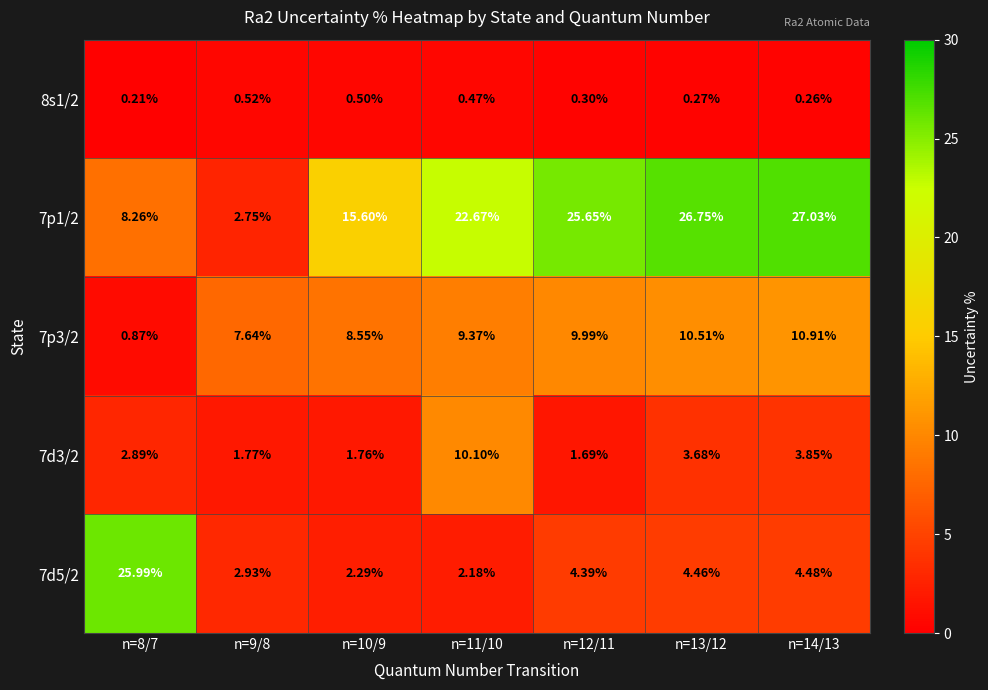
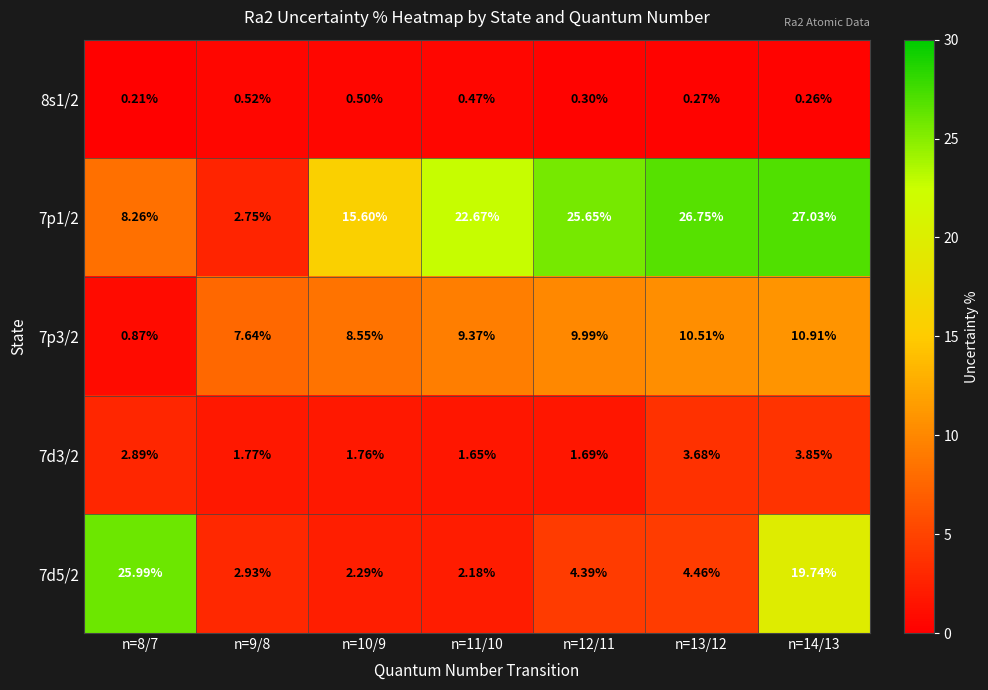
  {
    "8s1/2": {
      "n=8/7": "0.21%",
      "n=9/8": "0.52%",
      "n=10/9": "0.50%",
      "n=11/10": "0.47%",
      "n=12/11": "0.30%",
      "n=13/12": "0.27%",
      "n=14/13": "0.26%"
    },
    "7p1/2": {
      "n=8/7": "8.26%",
      "n=9/8": "2.75%",
      "n=10/9": "15.60%",
      "n=11/10": "22.67%",
      "n=12/11": "25.65%",
      "n=13/12": "26.75%",
      "n=14/13": "27.03%"
    },
    "7p3/2": {
      "n=8/7": "0.87%",
      "n=9/8": "7.64%",
      "n=10/9": "8.55%",
      "n=11/10": "9.37%",
      "n=12/11": "9.99%",
      "n=13/12": "10.51%",
      "n=14/13": "10.91%"
    },
    "7d3/2": {
      "n=8/7": "2.89%",
      "n=9/8": "1.77%",
      "n=10/9": "1.76%",
-     "n=11/10": "10.10%",
+     "n=11/10": "1.65%",
      "n=12/11": "1.69%",
      "n=13/12": "3.68%",
      "n=14/13": "3.85%"
    },
    "7d5/2": {
      "n=8/7": "25.99%",
      "n=9/8": "2.93%",
      "n=10/9": "2.29%",
      "n=11/10": "2.18%",
      "n=12/11": "4.39%",
      "n=13/12": "4.46%",
-     "n=14/13": "4.48%"
+     "n=14/13": "19.74%"
    }
  }
